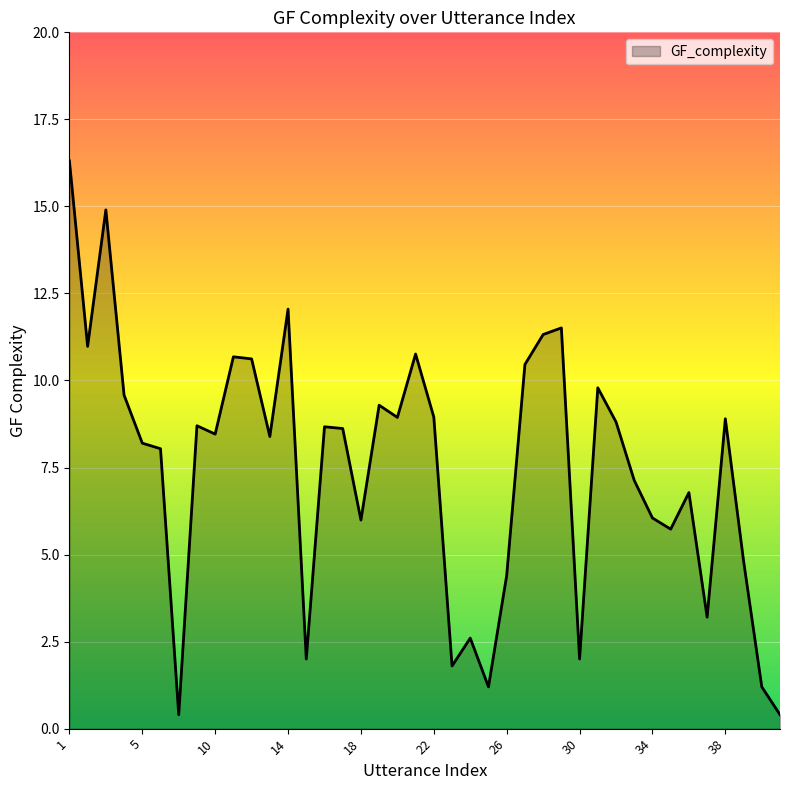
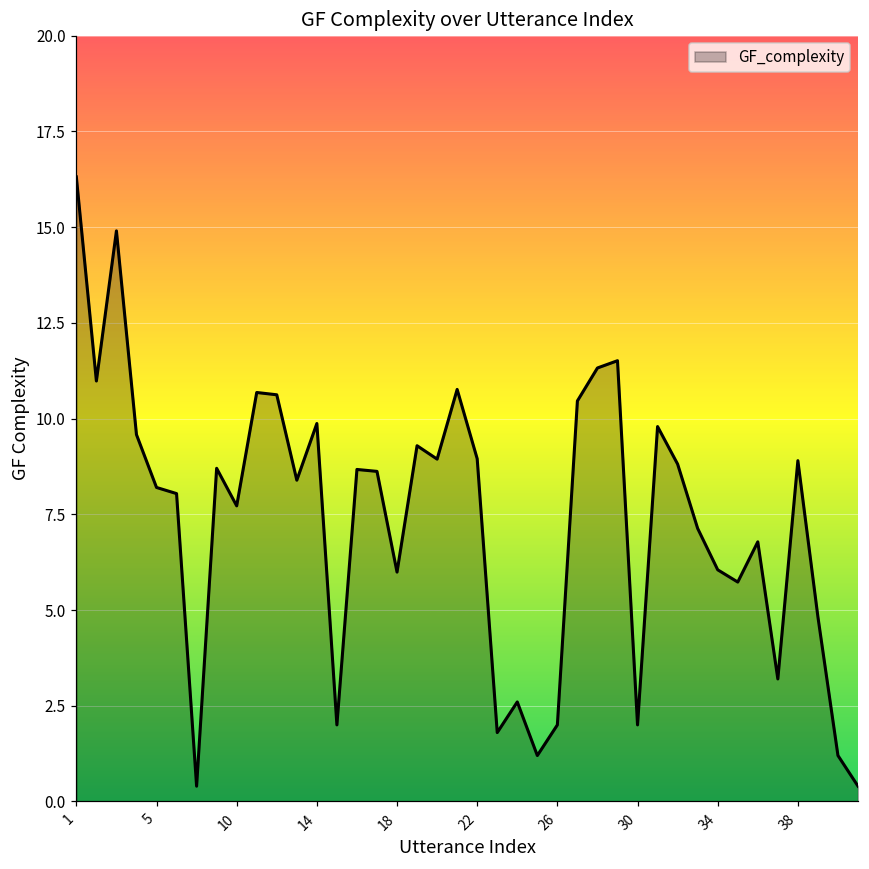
  {
    "1": 16.3,
    "5": 8.2,
-   "10": 8.5,
-   "14": 12.1,
+   "10": 7.7,
+   "14": 9.9,
    "18": 6.0,
    "22": 9.0,
-   "26": 4.4,
+   "26": 2.0,
    "30": 2.0,
    "34": 6.1,
    "38": 8.9
  }
